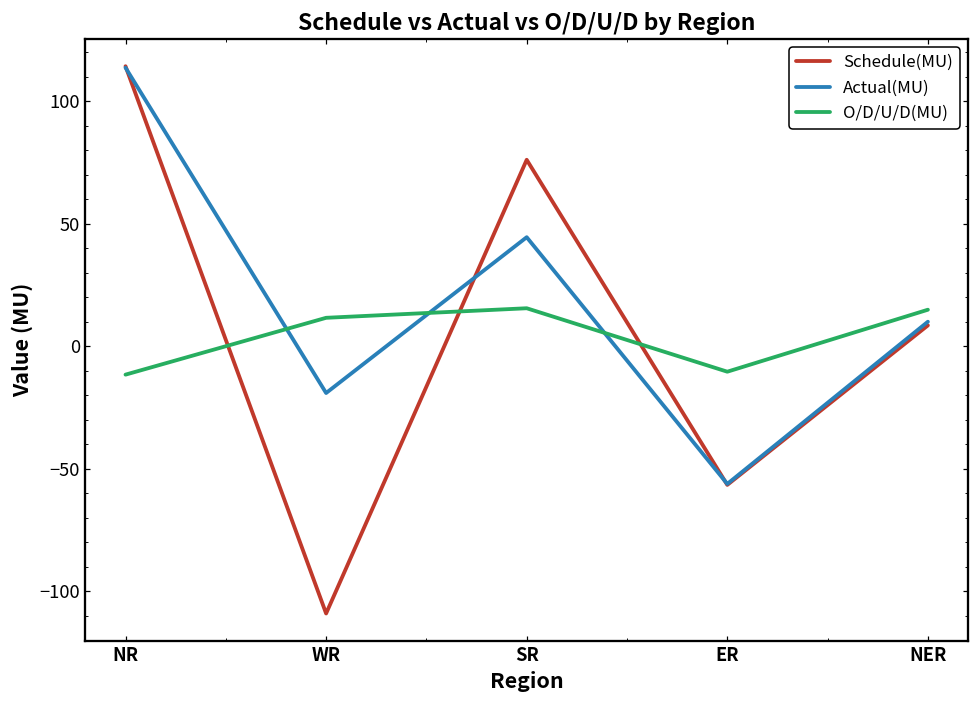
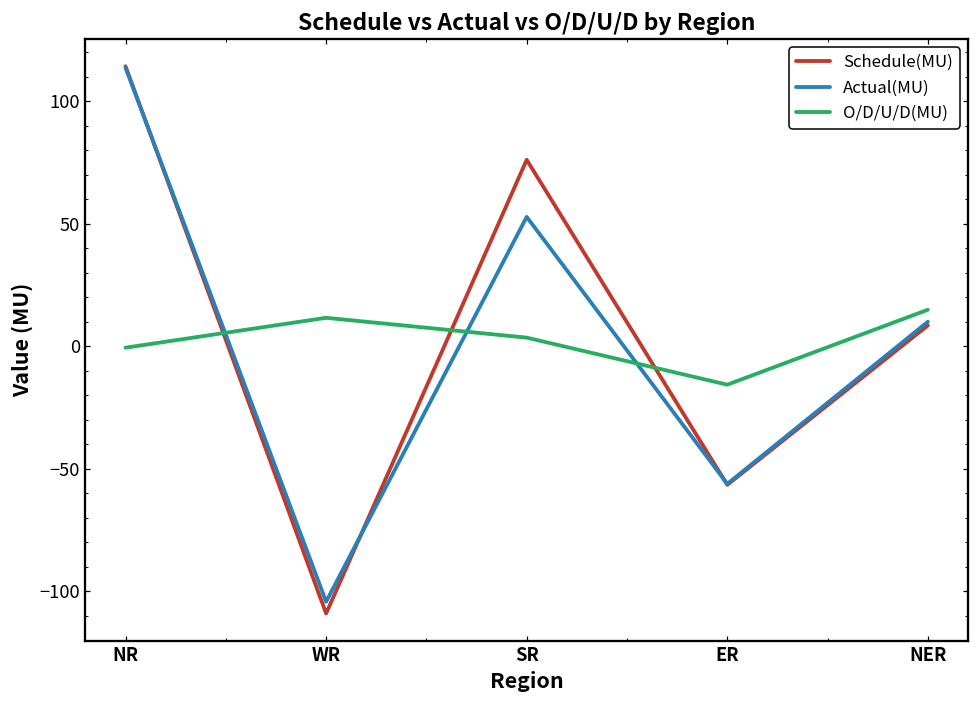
  {
    "Schedule(MU)": {
      "WR": -109,
      "SR": 76,
      "NER": 9
    },
    "Actual(MU)": {
-     "WR": -19,
-     "SR": 45,
+     "WR": -104,
+     "SR": 53,
      "NER": 10
    },
    "O/D/U/D(MU)": {
-     "NR": -12,
+     "NR": -1,
      "WR": 12,
-     "SR": 16,
-     "ER": -10,
+     "SR": 4,
+     "ER": -16,
      "NER": 15
    }
  }
